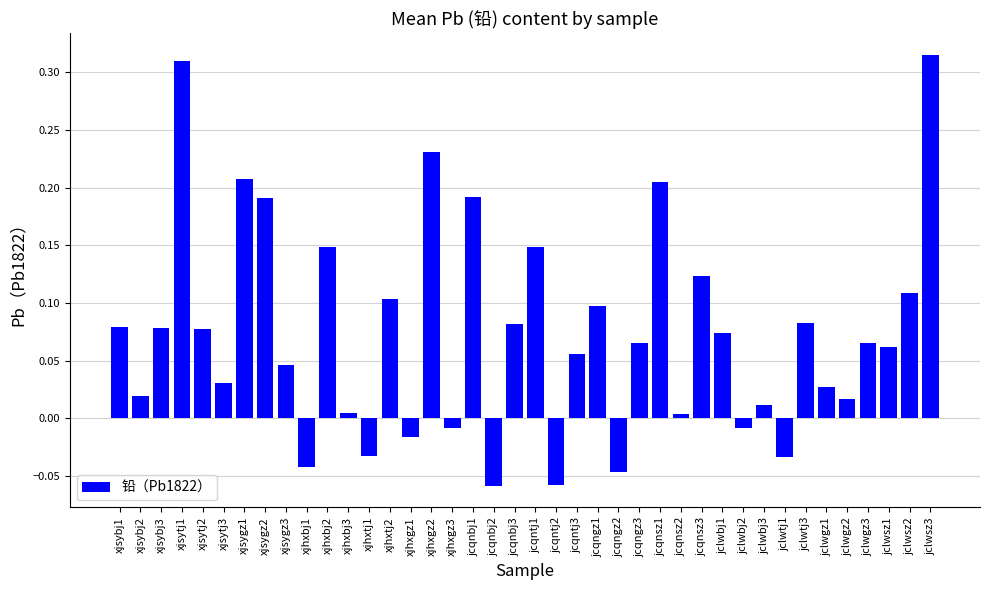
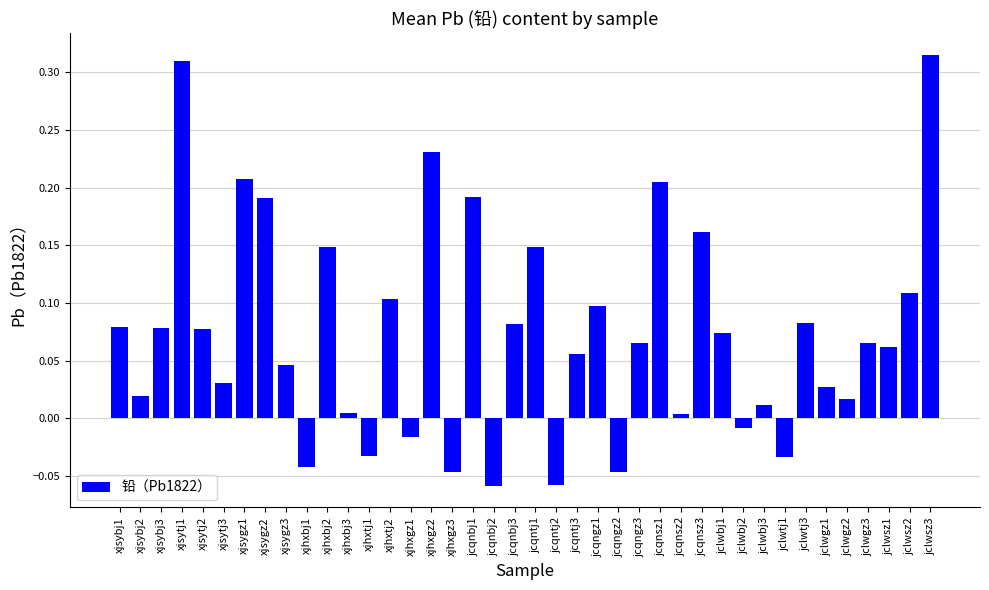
  {
    "xjsybj1": 0.079,
    "xjsybj2": 0.020,
    "xjsybj3": 0.078,
    "xjsytj1": 0.310,
    "xjsytj2": 0.078,
    "xjsytj3": 0.030,
    "xjsygz1": 0.207,
    "xjsygz2": 0.191,
    "xjsygz3": 0.046,
    "xjhxbj1": -0.043,
    "xjhxbj2": 0.148,
    "xjhxbj3": 0.004,
    "xjhxtj1": -0.033,
    "xjhxtj2": 0.103,
    "xjhxgz1": -0.016,
    "xjhxgz2": 0.231,
-   "xjhxgz3": -0.009,
+   "xjhxgz3": -0.047,
    "jcqnbj1": 0.192,
    "jcqnbj2": -0.059,
    "jcqnbj3": 0.082,
    "jcqntj1": 0.148,
    "jcqntj2": -0.058,
    "jcqntj3": 0.055,
    "jcqngz1": 0.097,
    "jcqngz2": -0.047,
    "jcqngz3": 0.065,
    "jcqnsz1": 0.205,
    "jcqnsz2": 0.004,
-   "jcqnsz3": 0.123,
+   "jcqnsz3": 0.161,
    "jclwbj1": 0.074,
    "jclwbj2": -0.008,
    "jclwbj3": 0.012,
    "jclwtj1": -0.034,
    "jclwtj3": 0.083,
    "jclwgz1": 0.027,
    "jclwgz2": 0.016,
    "jclwgz3": 0.065,
    "jclwsz1": 0.062,
    "jclwsz2": 0.109,
    "jclwsz3": 0.315
  }
